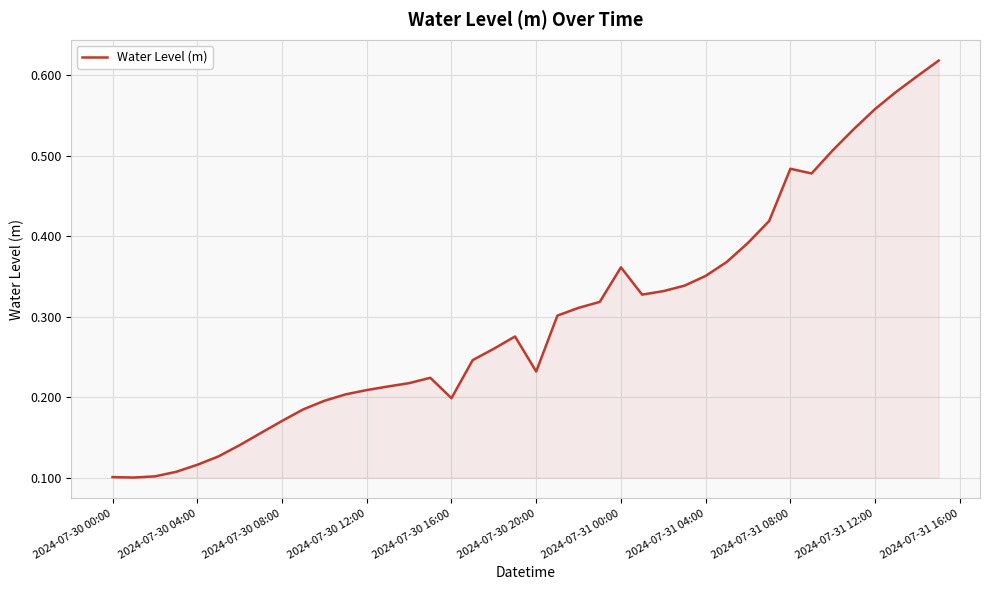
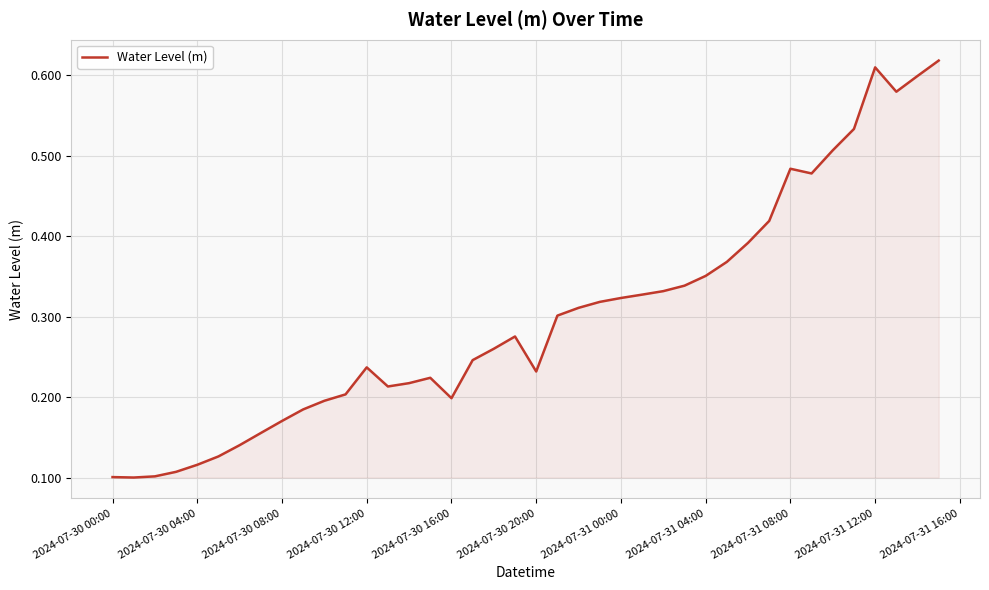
  {
    "2024-07-30 00:00": 0.10,
    "2024-07-30 04:00": 0.12,
    "2024-07-30 08:00": 0.17,
-   "2024-07-30 12:00": 0.21,
+   "2024-07-30 12:00": 0.24,
    "2024-07-30 16:00": 0.20,
    "2024-07-30 20:00": 0.23,
-   "2024-07-31 00:00": 0.36,
+   "2024-07-31 00:00": 0.32,
    "2024-07-31 04:00": 0.35,
    "2024-07-31 08:00": 0.48,
-   "2024-07-31 12:00": 0.56
+   "2024-07-31 12:00": 0.61
  }
